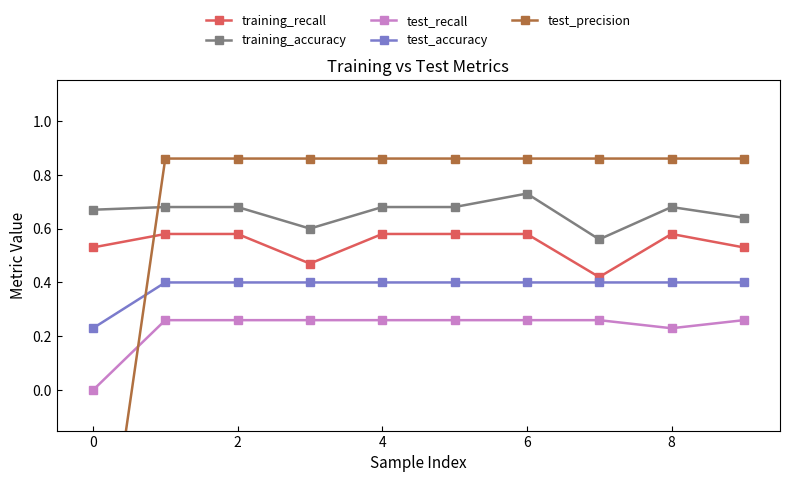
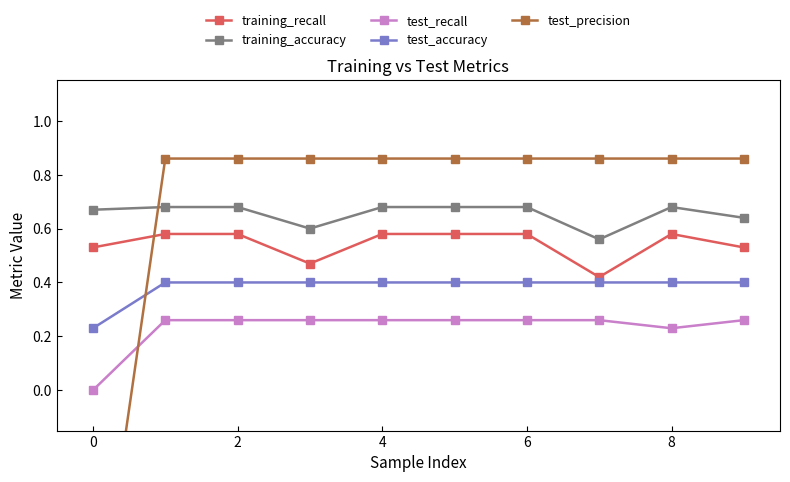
  {
    "training_accuracy": {
      "0": 0.67,
      "2": 0.68,
      "4": 0.68,
-     "6": 0.73,
+     "6": 0.68,
      "8": 0.68
    },
    "test_recall": {
      "0": 0.00,
      "2": 0.26,
      "4": 0.26,
      "6": 0.26,
      "8": 0.23
    },
    "test_accuracy": {
      "0": 0.23,
      "2": 0.40,
      "4": 0.40,
      "6": 0.40,
      "8": 0.40
    }
  }
